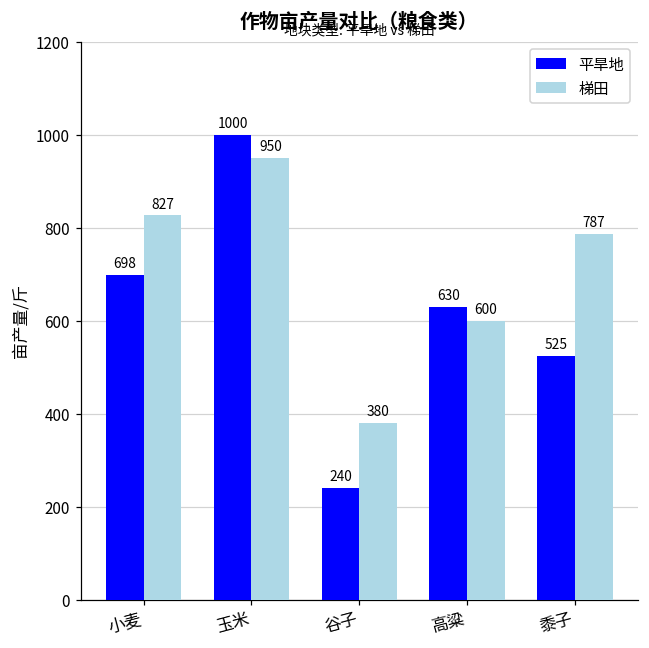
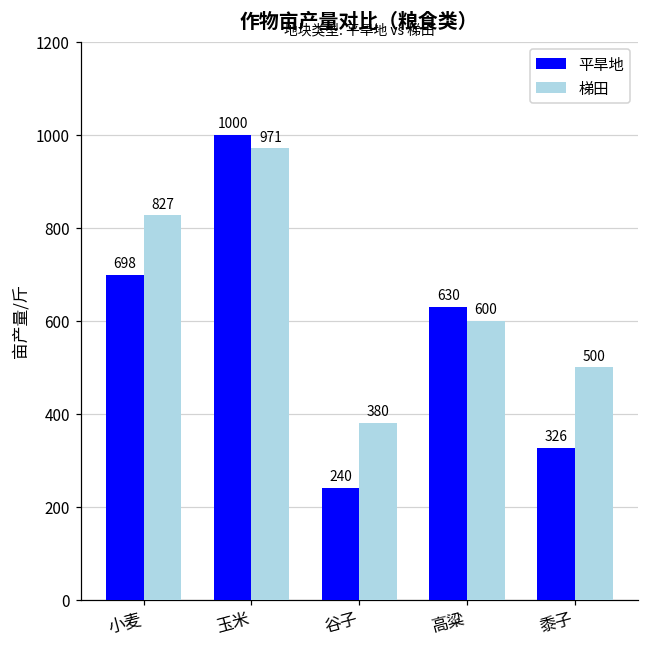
  {
    "平旱地": {
      "小麦": 698,
      "玉米": 1000,
      "谷子": 240,
      "高粱": 630,
-     "黍子": 525
+     "黍子": 326
    },
    "梯田": {
      "小麦": 827,
-     "玉米": 950,
+     "玉米": 971,
      "谷子": 380,
      "高粱": 600,
-     "黍子": 787
+     "黍子": 500
    }
  }
